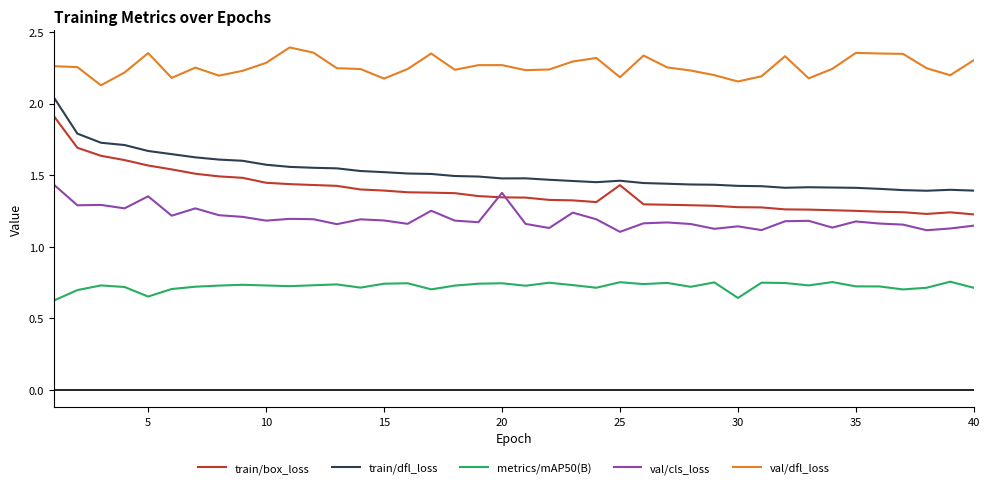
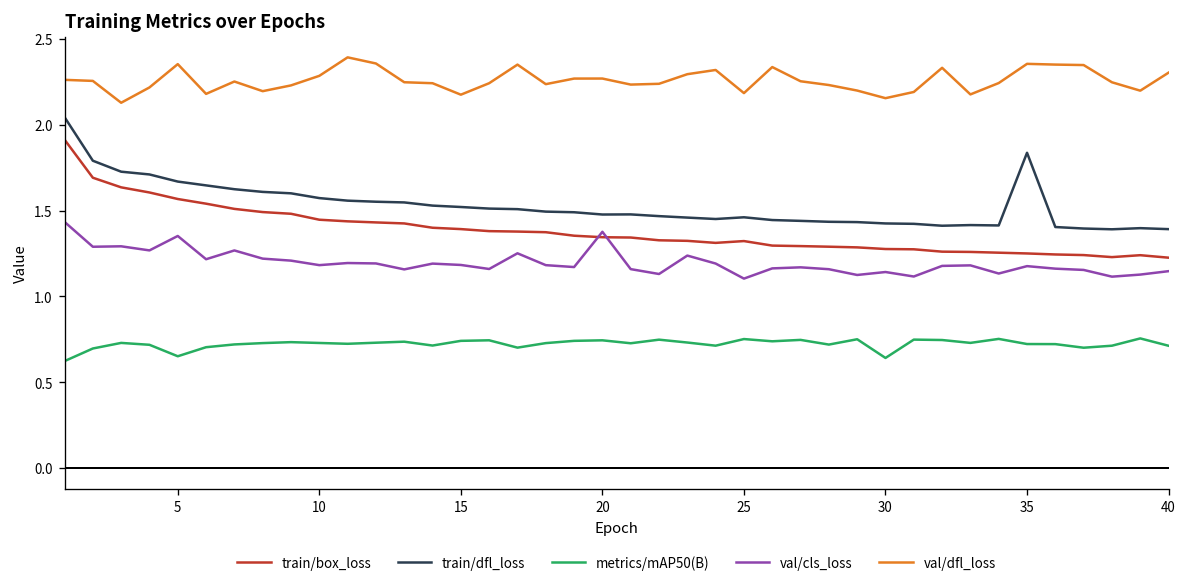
  {
    "train/box_loss": {
      "5": 1.57,
      "10": 1.45,
      "15": 1.39,
      "20": 1.34,
-     "25": 1.43,
+     "25": 1.32,
      "30": 1.28,
      "35": 1.25,
      "40": 1.23
    },
    "train/dfl_loss": {
      "5": 1.67,
      "10": 1.57,
      "15": 1.52,
      "20": 1.48,
      "25": 1.46,
      "30": 1.42,
-     "35": 1.41,
+     "35": 1.84,
      "40": 1.39
    },
    "metrics/mAP50(B)": {
      "5": 0.65,
      "10": 0.73,
      "15": 0.74,
      "20": 0.74,
      "25": 0.75,
      "30": 0.64,
      "35": 0.72,
      "40": 0.71
    },
    "val/cls_loss": {
      "5": 1.35,
      "10": 1.18,
      "15": 1.18,
      "20": 1.38,
      "25": 1.10,
      "30": 1.14,
      "35": 1.18,
      "40": 1.15
    },
    "val/dfl_loss": {
      "5": 2.35,
      "10": 2.28,
      "15": 2.17,
      "20": 2.27,
      "25": 2.18,
      "30": 2.15,
      "35": 2.35,
      "40": 2.30
    }
  }
